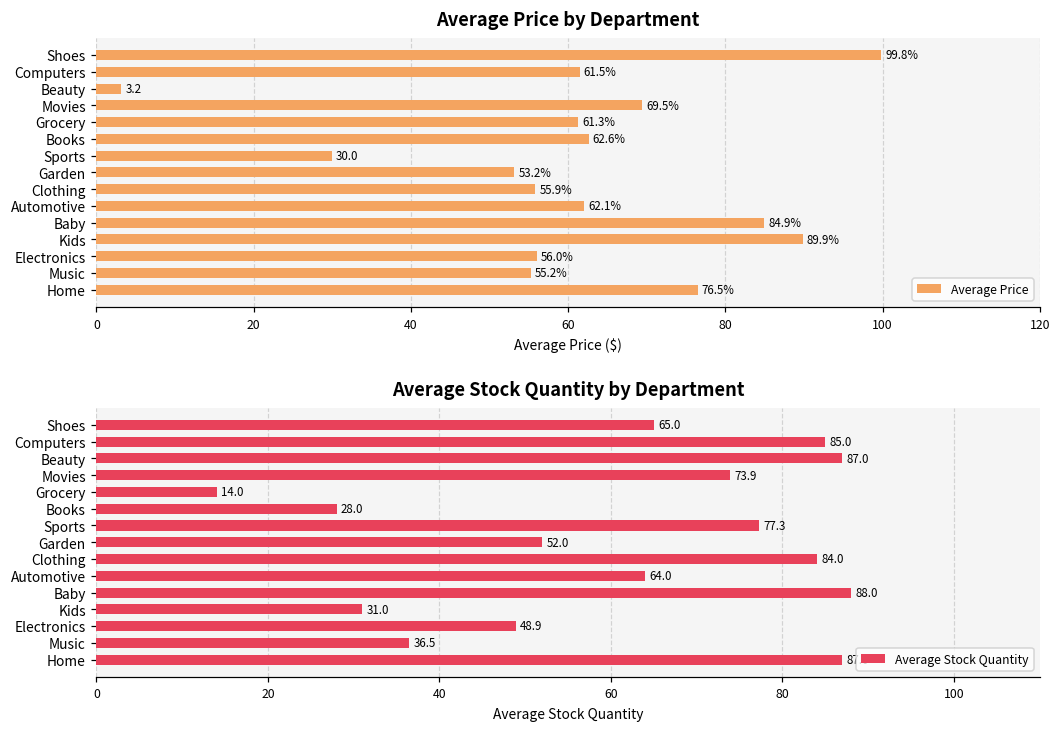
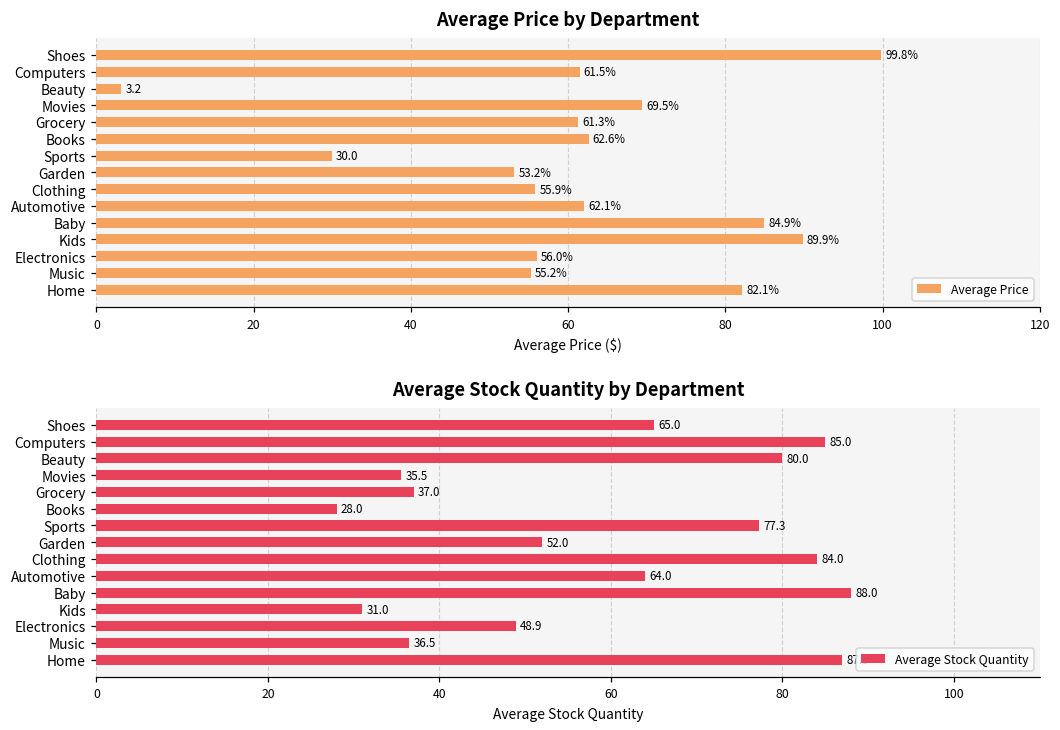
  {
    "Average Price by Department": {
      "Shoes": "99.8%",
      "Computers": "61.5%",
      "Beauty": "3.2",
      "Movies": "69.5%",
      "Grocery": "61.3%",
      "Books": "62.6%",
      "Sports": "30.0",
      "Garden": "53.2%",
      "Clothing": "55.9%",
      "Automotive": "62.1%",
      "Baby": "84.9%",
      "Kids": "89.9%",
      "Electronics": "56.0%",
      "Music": "55.2%",
-     "Home": "76.5%"
+     "Home": "82.1%"
    },
    "Average Stock Quantity by Department": {
      "Shoes": "65.0",
      "Computers": "85.0",
-     "Beauty": "87.0",
-     "Movies": "73.9",
-     "Grocery": "14.0",
+     "Beauty": "80.0",
+     "Movies": "35.5",
+     "Grocery": "37.0",
      "Books": "28.0",
      "Sports": "77.3",
      "Garden": "52.0",
      "Clothing": "84.0",
      "Automotive": "64.0",
      "Baby": "88.0",
      "Kids": "31.0",
      "Electronics": "48.9",
      "Music": "36.5"
    }
  }
